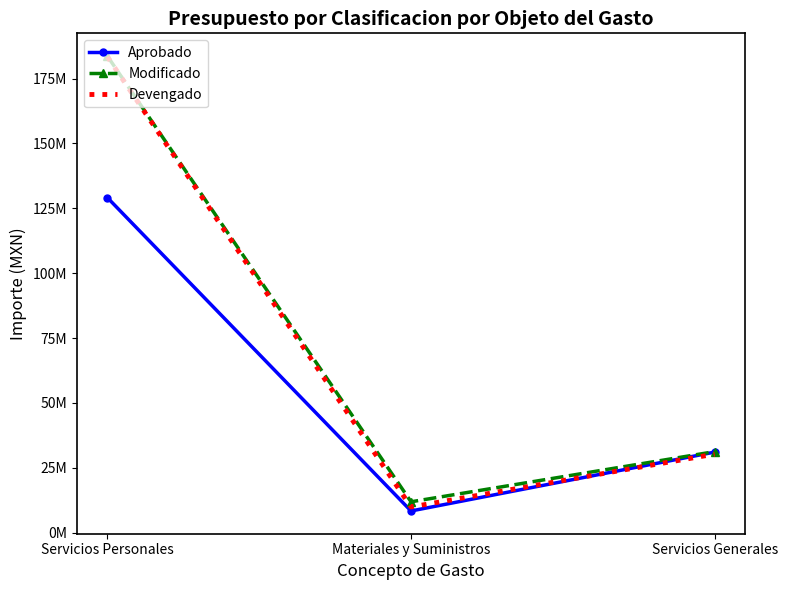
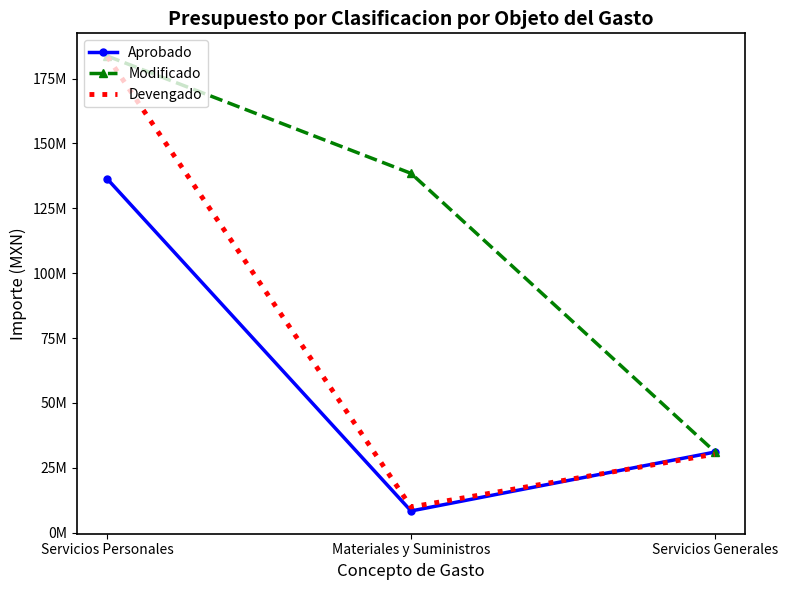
  {
    "Aprobado": {
-     "Servicios Personales": 129000000,
+     "Servicios Personales": 136000000,
      "Materiales y Suministros": 8000000
    },
    "Modificado": {
-     "Materiales y Suministros": 12000000
+     "Materiales y Suministros": 138000000
    },
    "Devengado": {
      "Materiales y Suministros": 10000000
    }
  }
